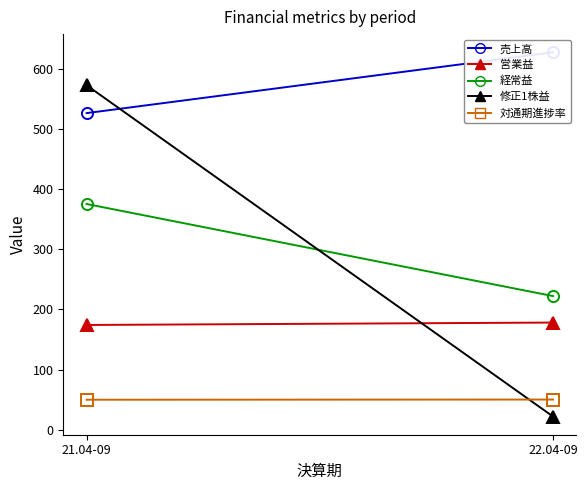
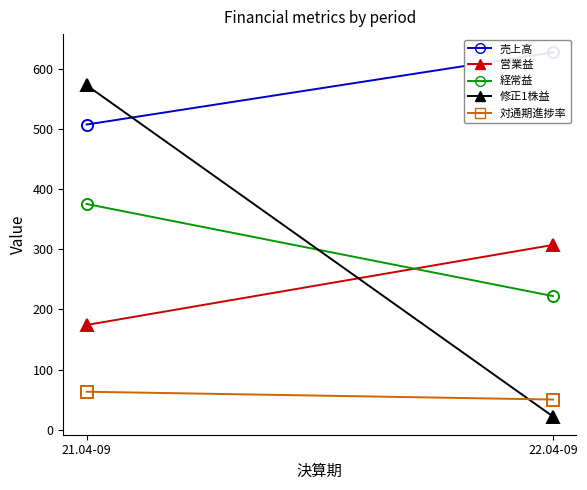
  {
    "売上高": {
-     "21.04-09": 530
+     "21.04-09": 510
    },
    "営業益": {
      "21.04-09": 170,
-     "22.04-09": 180
+     "22.04-09": 310
    },
    "経常益": {
      "21.04-09": 380,
      "22.04-09": 220
    },
    "修正1株益": {
      "21.04-09": 570,
      "22.04-09": 20
    },
    "対通期進捗率": {
-     "21.04-09": 50,
+     "21.04-09": 60,
      "22.04-09": 50
    }
  }
